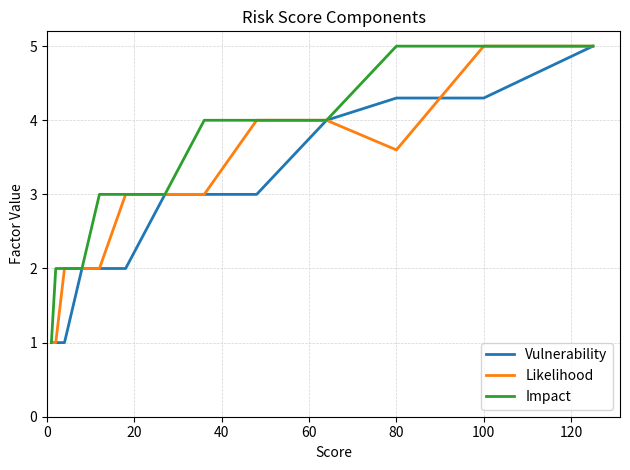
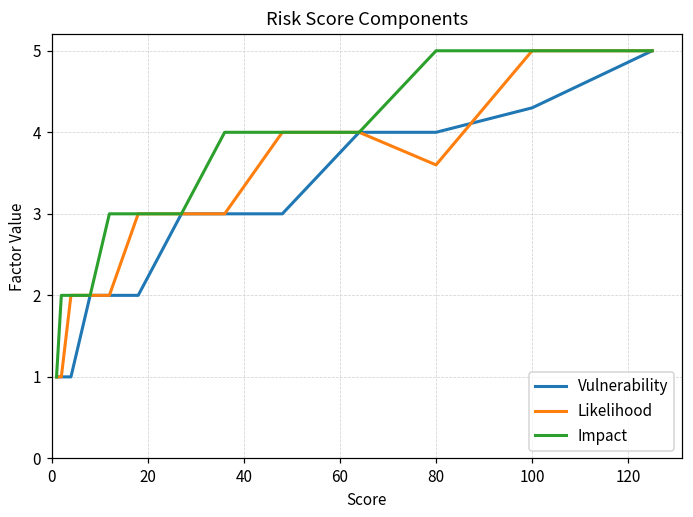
  {
    "Vulnerability": {
-     "80": 4.3,
+     "80": 4.0,
      "100": 4.3
    },
    "Likelihood": {
      "80": 3.6
    },
    "Impact": {
      "80": 5.0
    }
  }
